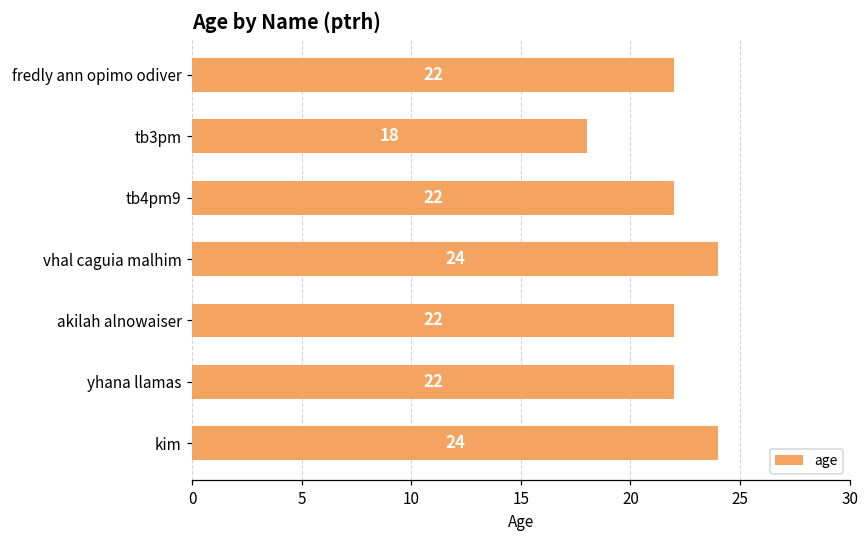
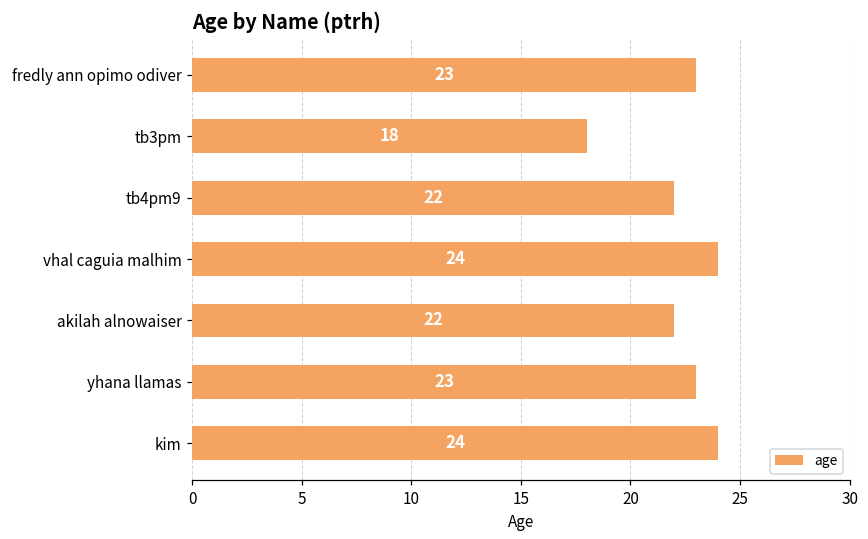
  {
-   "fredly ann opimo odiver": 22,
+   "fredly ann opimo odiver": 23,
    "tb3pm": 18,
    "tb4pm9": 22,
    "vhal caguia malhim": 24,
    "akilah alnowaiser": 22,
-   "yhana llamas": 22,
+   "yhana llamas": 23,
    "kim": 24
  }
